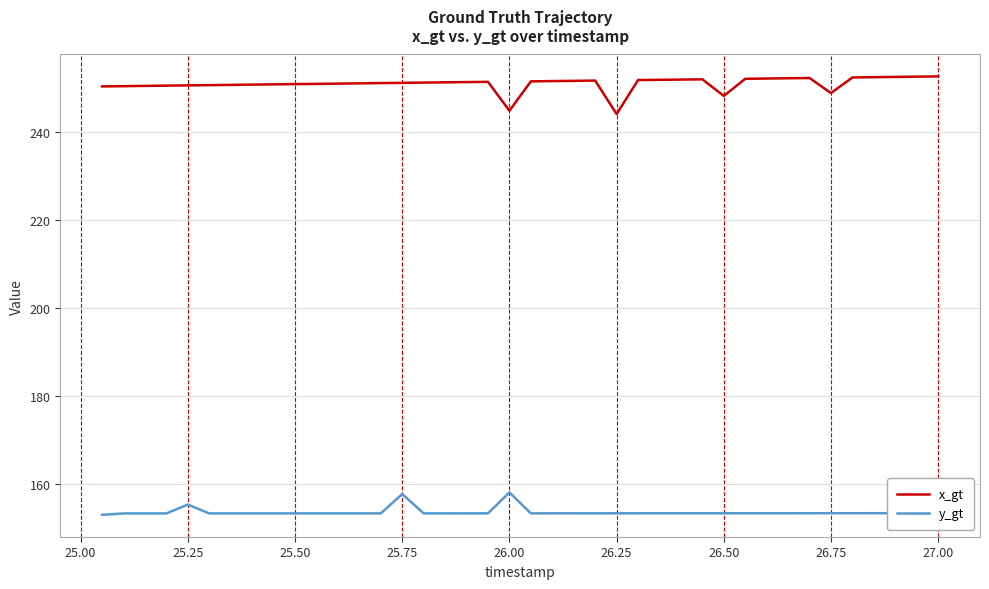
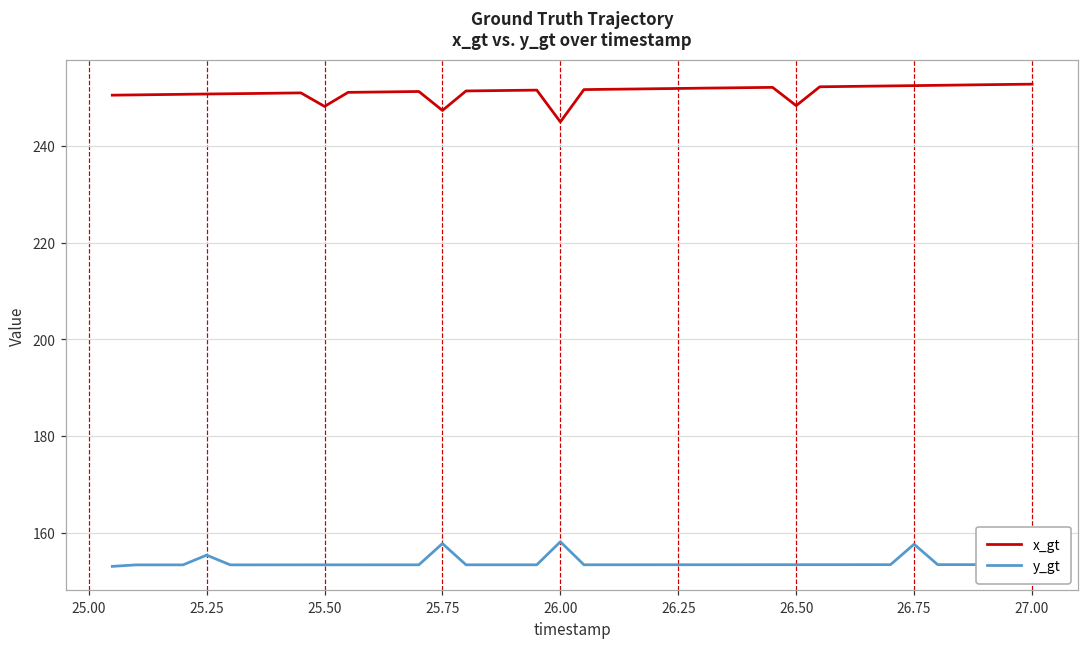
  {
    "x_gt": {
      "25.25": 251,
-     "25.50": 251,
-     "25.75": 251,
+     "25.50": 248,
+     "25.75": 247,
      "26.00": 245,
-     "26.25": 244,
+     "26.25": 252,
      "26.50": 248,
-     "26.75": 249,
+     "26.75": 252,
      "27.00": 253
    },
    "y_gt": {
      "25.25": 155,
      "25.50": 153,
      "25.75": 158,
      "26.00": 158,
      "26.25": 153,
      "26.50": 153,
-     "26.75": 153
+     "26.75": 158
    }
  }
